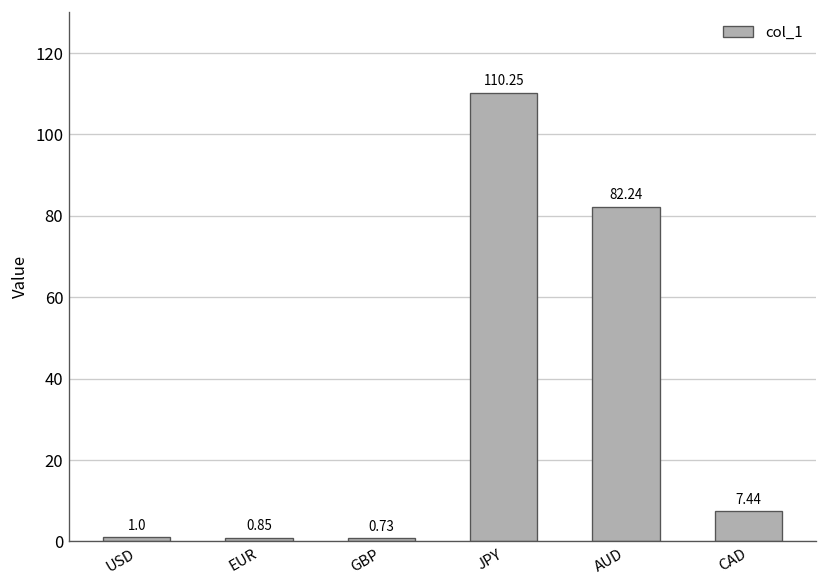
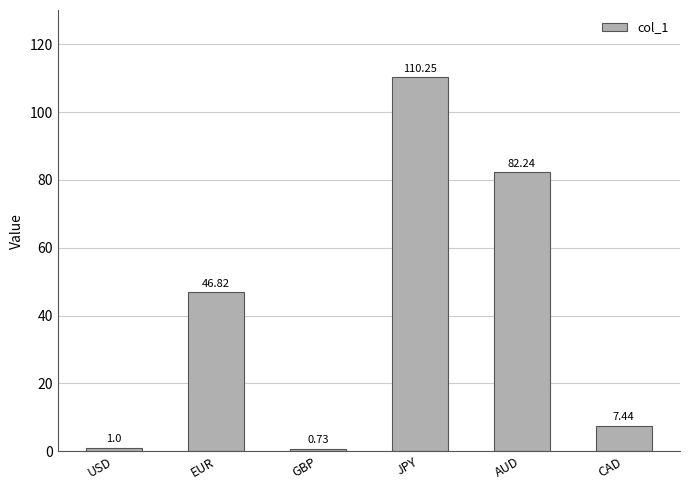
  {
    "USD": 1.0,
-   "EUR": 0.85,
+   "EUR": 46.82,
    "GBP": 0.73,
    "JPY": 110.25,
    "AUD": 82.24,
    "CAD": 7.44
  }
